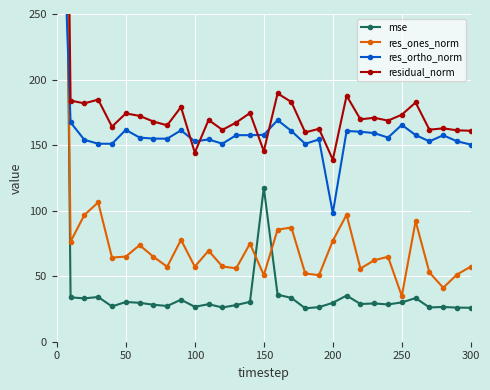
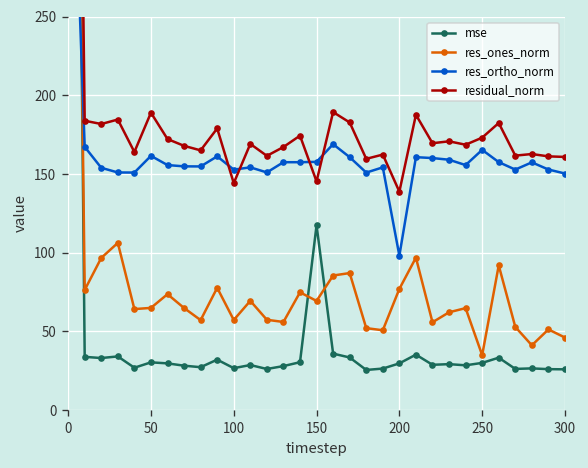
  {
    "mse": {
      "50": 30,
      "100": 27,
      "150": 117,
      "200": 30,
      "250": 30,
      "300": 26
    },
    "res_ones_norm": {
      "50": 65,
      "100": 57,
-     "150": 51,
+     "150": 69,
      "200": 77,
      "250": 35,
-     "300": 57
+     "300": 46
    },
    "res_ortho_norm": {
      "50": 162,
      "100": 153,
      "150": 158,
      "200": 98,
      "250": 165,
      "300": 150
    },
    "residual_norm": {
-     "50": 174,
+     "50": 189,
      "100": 144,
      "150": 145,
      "200": 139,
      "250": 173,
      "300": 161
    }
  }
